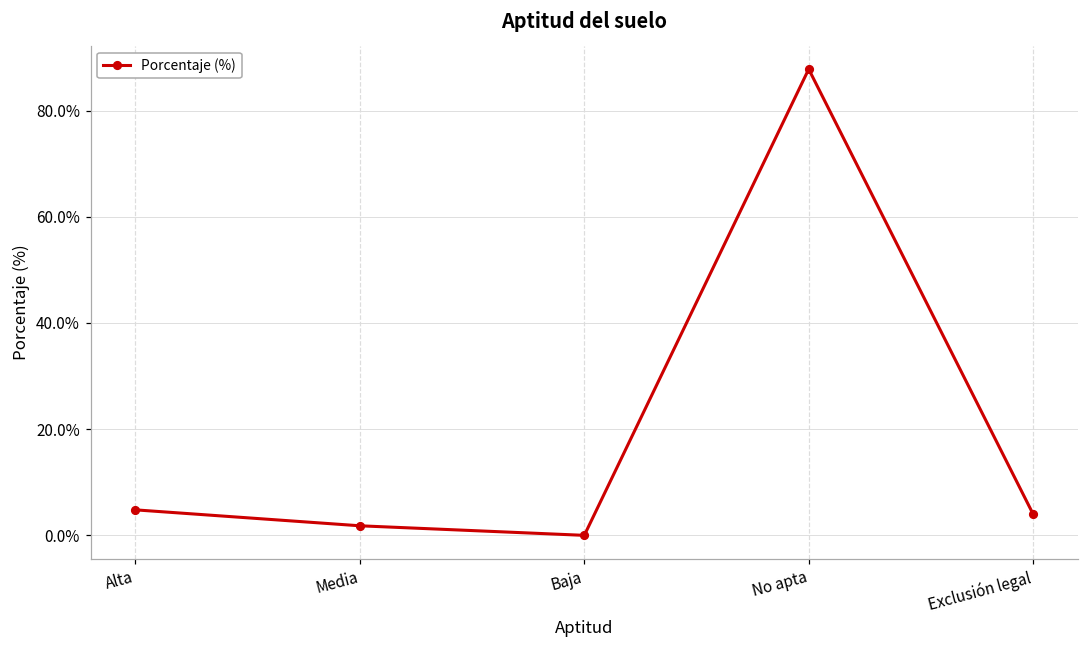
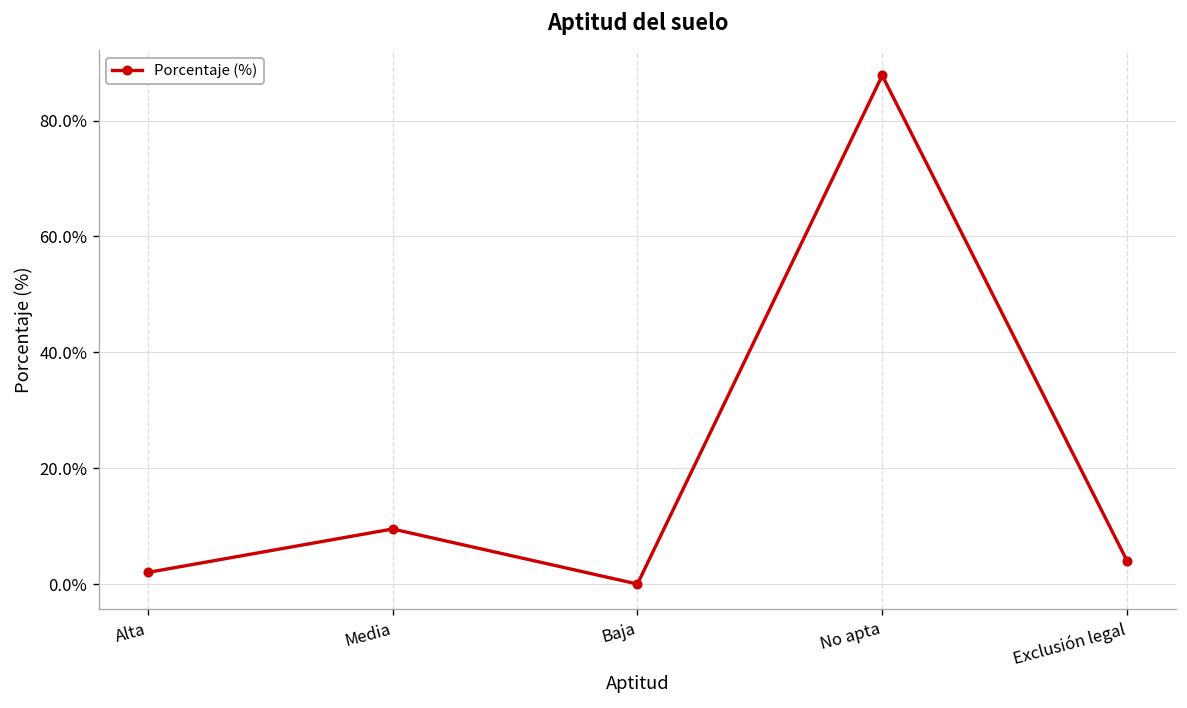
  {
-   "Alta": "5%",
-   "Media": "2%",
+   "Alta": "2%",
+   "Media": "10%",
    "Baja": "0%",
    "No apta": "88%",
    "Exclusión legal": "4%"
  }
